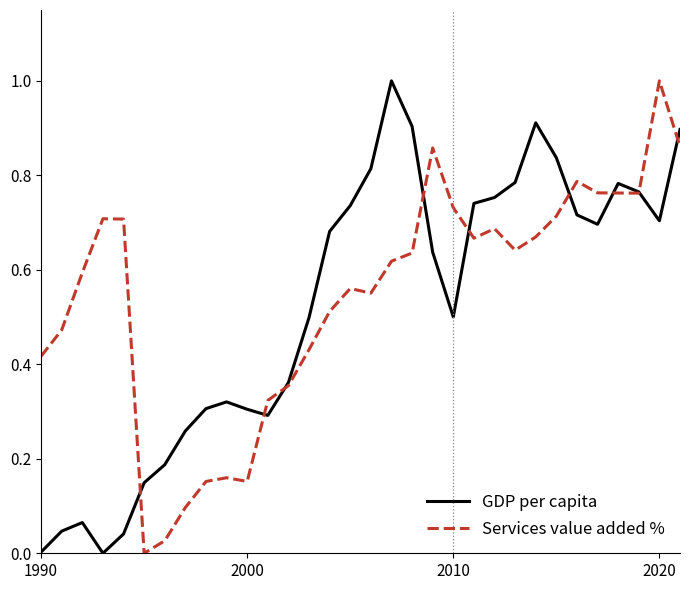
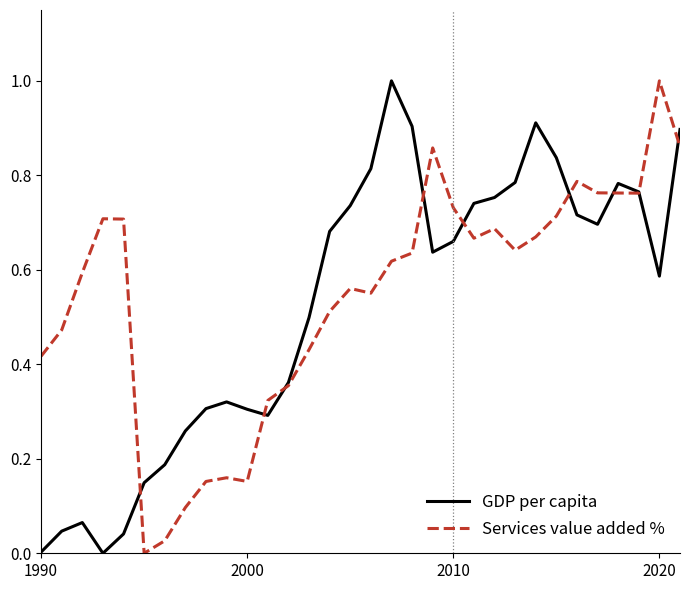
  {
    "GDP per capita": {
      "1990": 0.00,
      "2000": 0.30,
-     "2010": 0.50,
-     "2020": 0.70
+     "2010": 0.66,
+     "2020": 0.59
    },
    "Services value added %": {
      "1990": 0.42,
      "2000": 0.15,
      "2010": 0.73,
      "2020": 1.00
    }
  }
